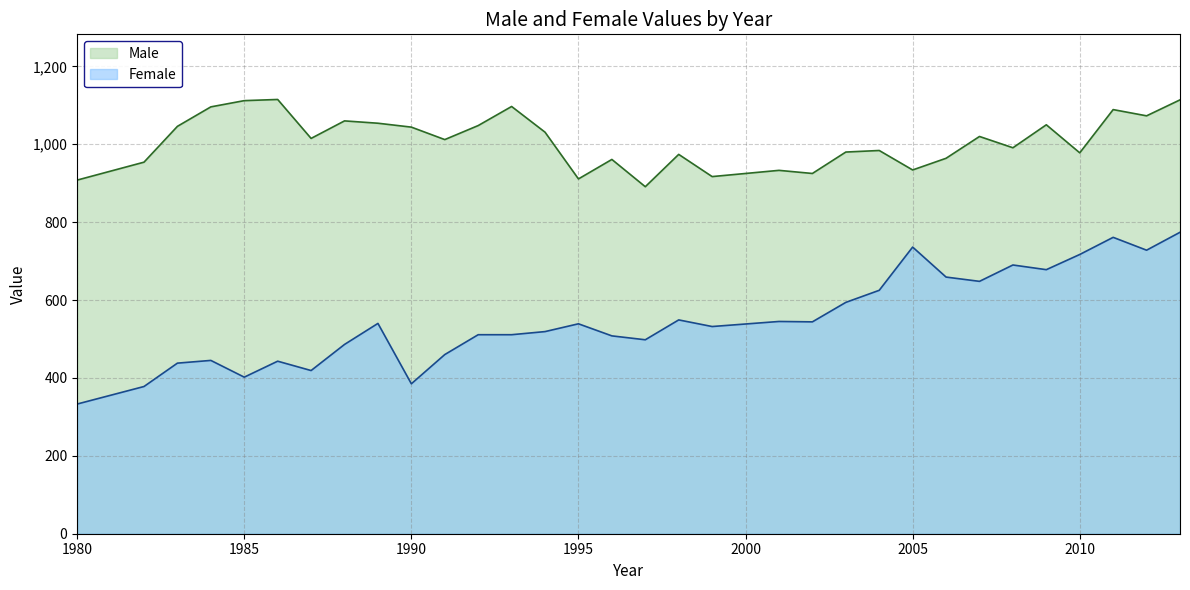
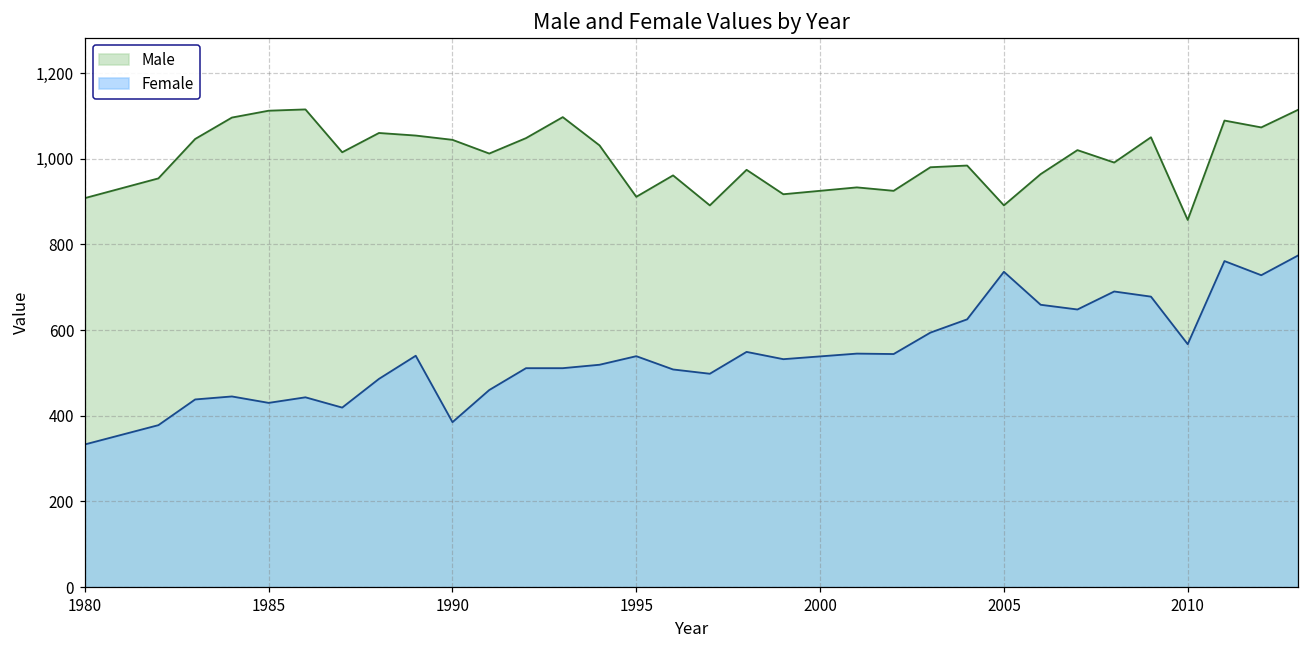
  {
    "Male": {
      "1980": "910",
      "1985": "1,110",
      "1990": "1,040",
      "1995": "910",
-     "2005": "930",
-     "2010": "980"
+     "2005": "890",
+     "2010": "860"
    },
    "Female": {
      "1980": "330",
-     "1985": "400",
+     "1985": "430",
      "1990": "390",
      "1995": "540",
      "2005": "740",
-     "2010": "720"
+     "2010": "570"
    }
  }
